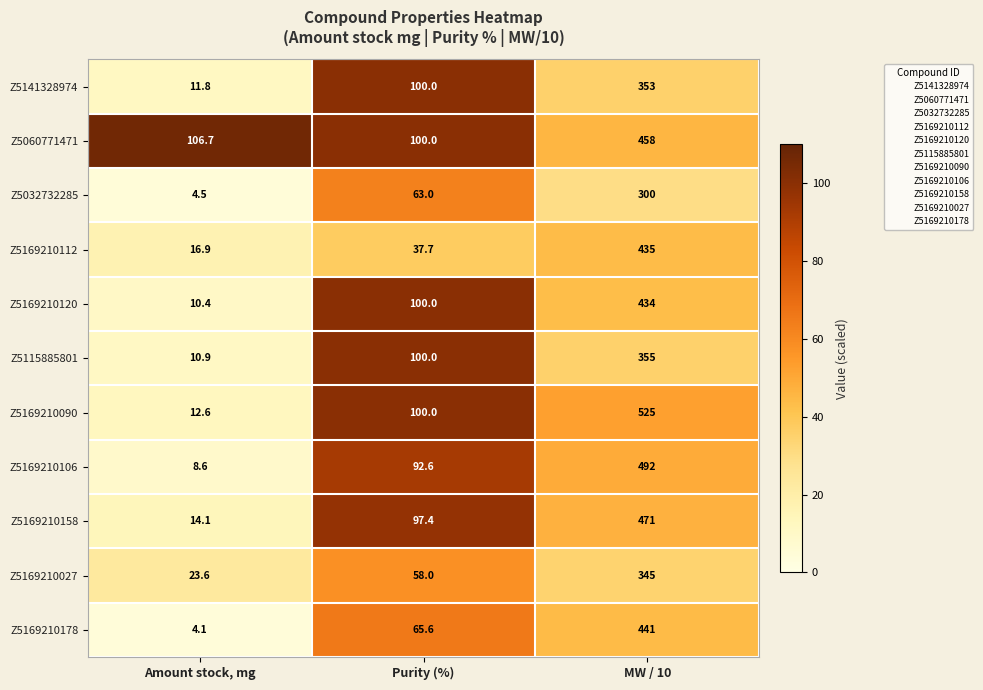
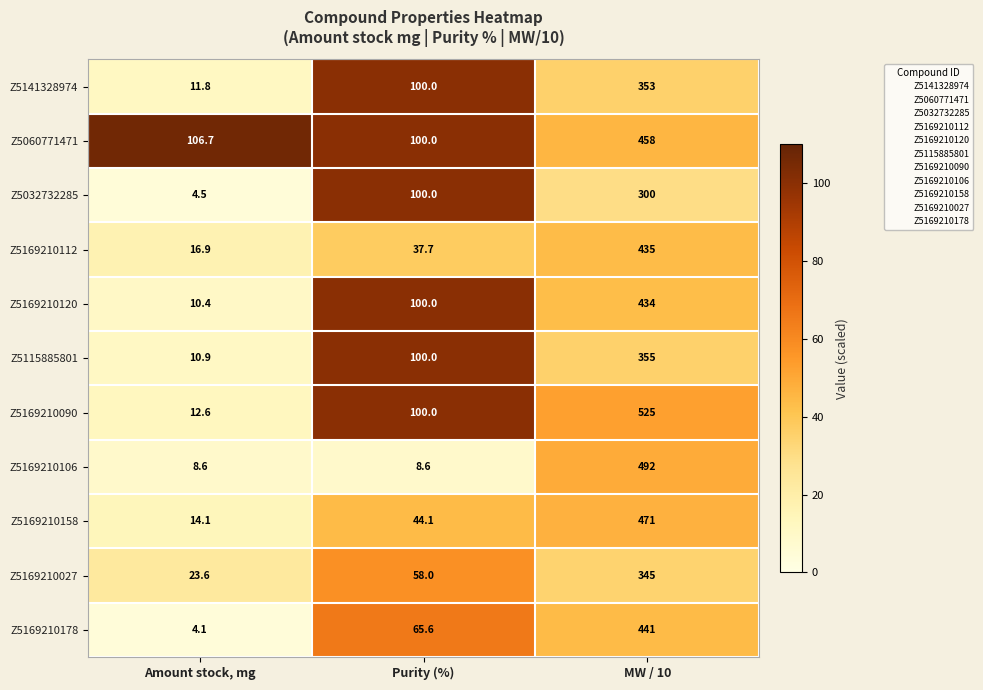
  {
    "Z5141328974": {
      "Amount stock, mg": 11.8,
      "Purity (%)": 100.0,
      "MW / 10": 353
    },
    "Z5060771471": {
      "Amount stock, mg": 106.7,
      "Purity (%)": 100.0,
      "MW / 10": 458
    },
    "Z5032732285": {
      "Amount stock, mg": 4.5,
-     "Purity (%)": 63.0,
+     "Purity (%)": 100.0,
      "MW / 10": 300
    },
    "Z5169210112": {
      "Amount stock, mg": 16.9,
      "Purity (%)": 37.7,
      "MW / 10": 435
    },
    "Z5169210120": {
      "Amount stock, mg": 10.4,
      "Purity (%)": 100.0,
      "MW / 10": 434
    },
    "Z5115885801": {
      "Amount stock, mg": 10.9,
      "Purity (%)": 100.0,
      "MW / 10": 355
    },
    "Z5169210090": {
      "Amount stock, mg": 12.6,
      "Purity (%)": 100.0,
      "MW / 10": 525
    },
    "Z5169210106": {
      "Amount stock, mg": 8.6,
-     "Purity (%)": 92.6,
+     "Purity (%)": 8.6,
      "MW / 10": 492
    },
    "Z5169210158": {
      "Amount stock, mg": 14.1,
-     "Purity (%)": 97.4,
+     "Purity (%)": 44.1,
      "MW / 10": 471
    },
    "Z5169210027": {
      "Amount stock, mg": 23.6,
      "Purity (%)": 58.0,
      "MW / 10": 345
    },
    "Z5169210178": {
      "Amount stock, mg": 4.1,
      "Purity (%)": 65.6,
      "MW / 10": 441
    }
  }
